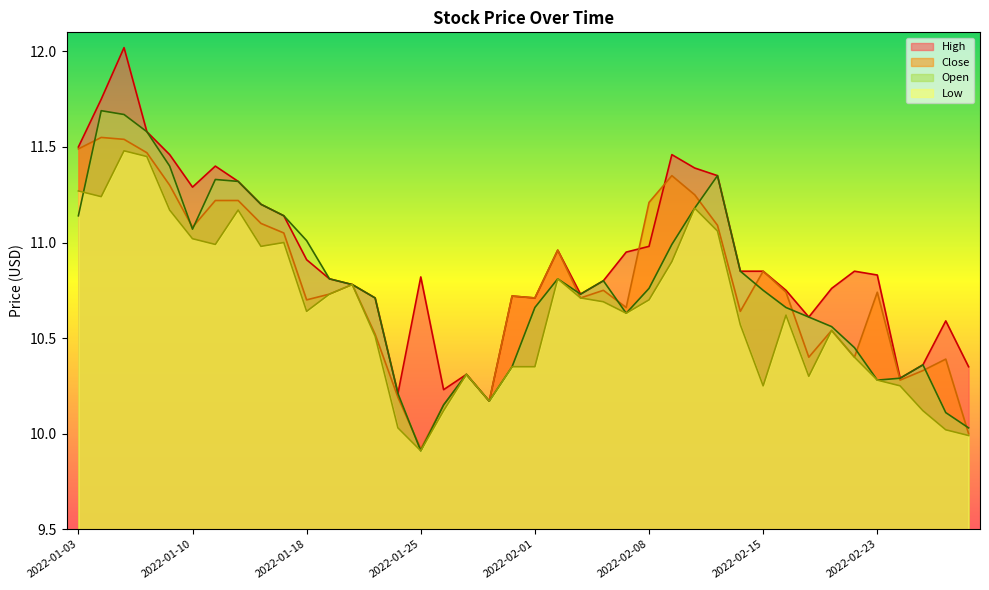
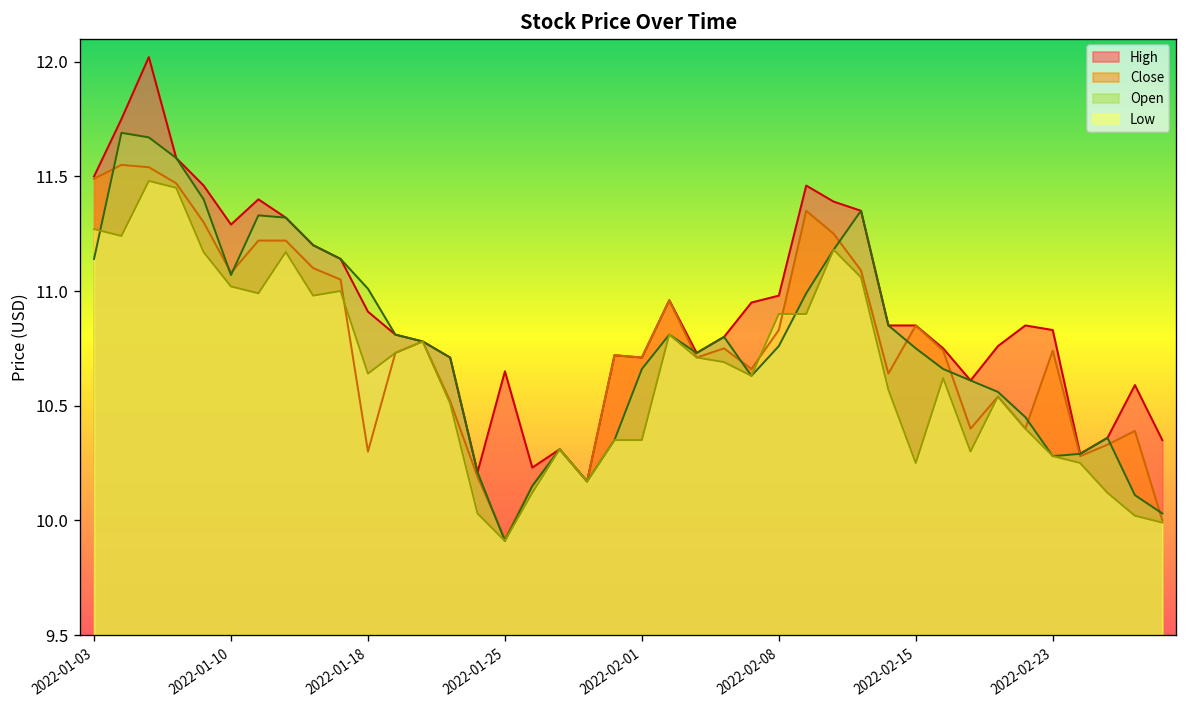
  {
    "High": {
      "2022-01-10": 11.29,
      "2022-01-18": 10.91,
-     "2022-01-25": 10.82,
+     "2022-01-25": 10.65,
      "2022-02-08": 10.98,
      "2022-02-23": 10.83
    },
    "Close": {
-     "2022-01-18": 10.7,
-     "2022-02-08": 11.21,
+     "2022-01-18": 10.3,
+     "2022-02-08": 10.83,
      "2022-02-23": 10.74
    },
    "Open": {
      "2022-01-03": 11.14,
      "2022-01-18": 11.01,
      "2022-02-01": 10.66,
      "2022-02-08": 10.76,
      "2022-02-15": 10.75
    },
    "Low": {
      "2022-01-03": 11.27,
      "2022-01-10": 11.02,
      "2022-01-18": 10.64,
      "2022-02-01": 10.35,
-     "2022-02-08": 10.7,
+     "2022-02-08": 10.9,
      "2022-02-15": 10.25
    }
  }
